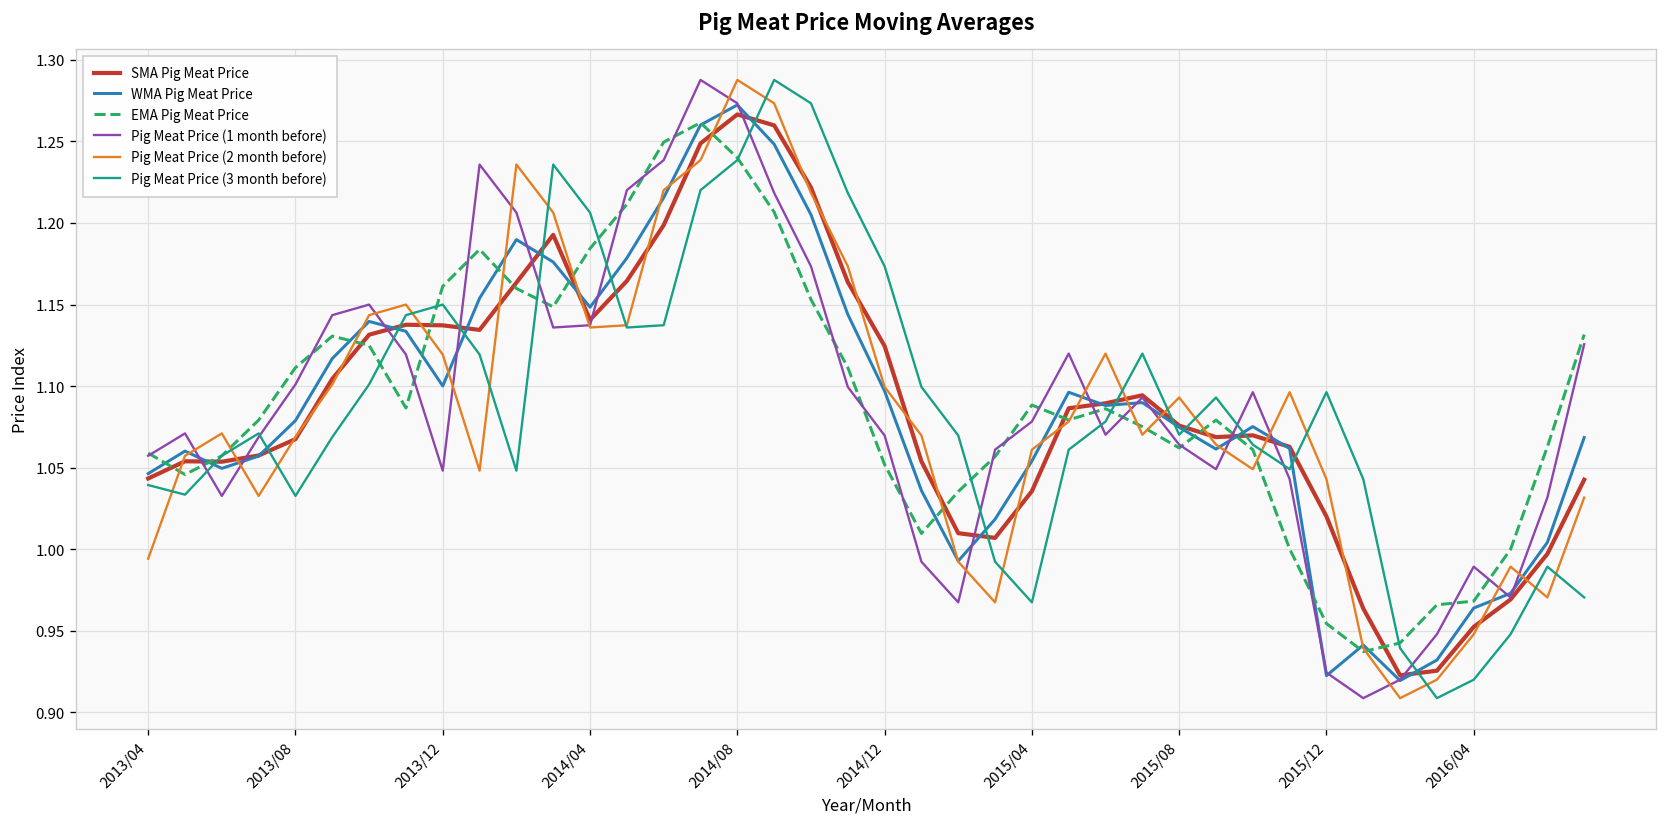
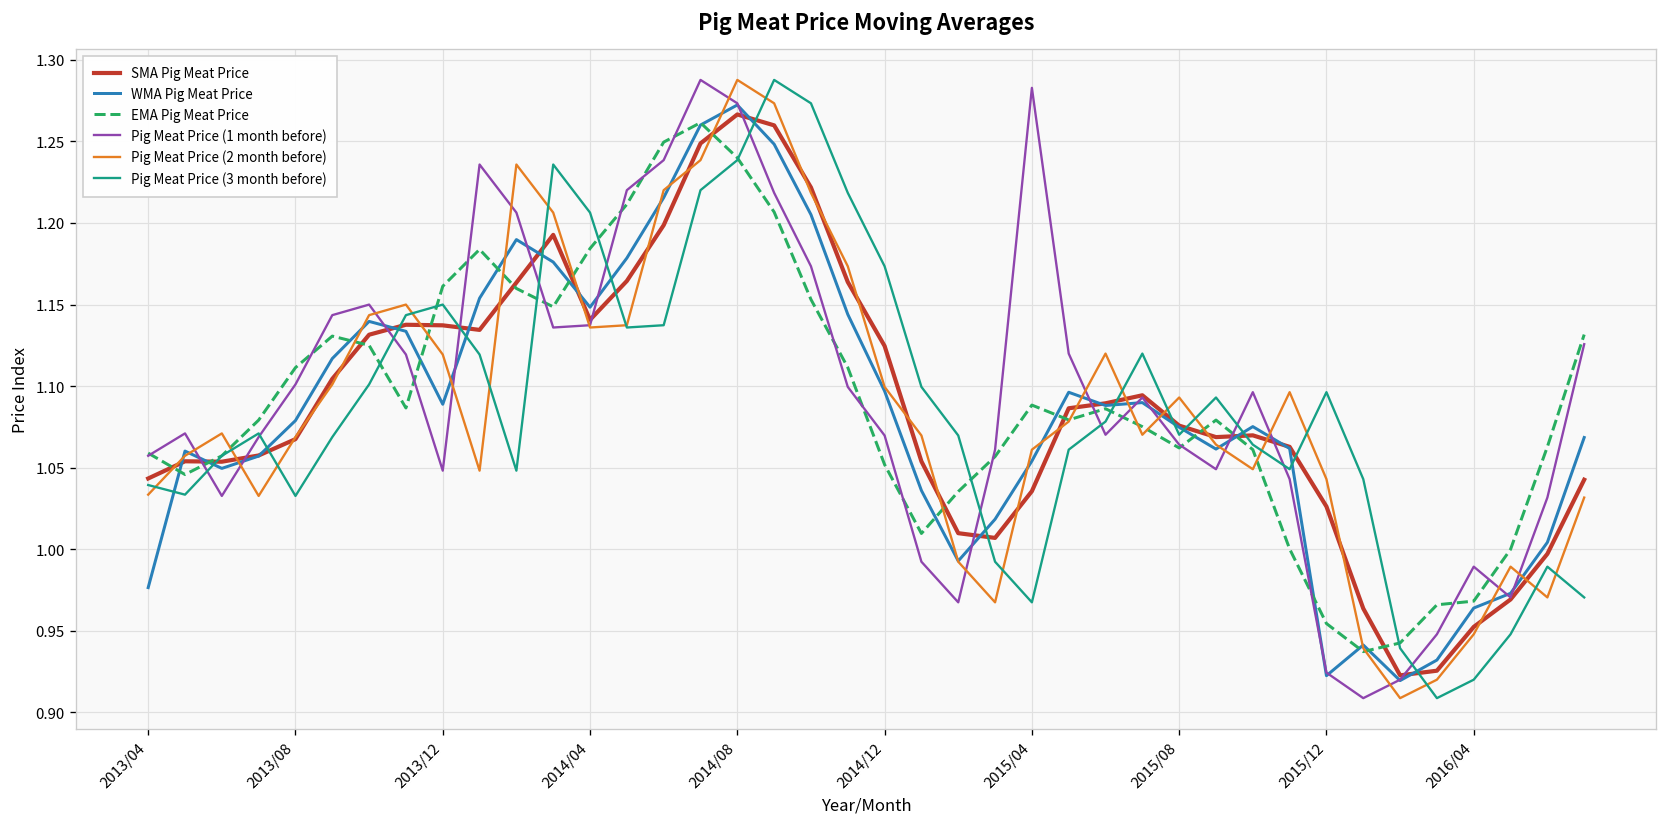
  {
    "SMA Pig Meat Price": {
      "2013/04": 1.043,
      "2013/12": 1.137,
      "2014/04": 1.141,
      "2014/08": 1.266,
      "2014/12": 1.125,
      "2015/04": 1.036,
-     "2015/12": 1.020,
+     "2015/12": 1.026,
      "2016/04": 0.952
    },
    "WMA Pig Meat Price": {
-     "2013/04": 1.046,
+     "2013/04": 0.977,
      "2013/08": 1.079,
-     "2013/12": 1.100,
+     "2013/12": 1.089,
      "2014/04": 1.148,
      "2014/12": 1.097,
      "2015/04": 1.054,
      "2016/04": 0.964
    },
    "Pig Meat Price (1 month before)": {
      "2013/08": 1.101,
      "2013/12": 1.048,
      "2014/12": 1.070,
-     "2015/04": 1.078,
+     "2015/04": 1.283,
      "2015/08": 1.064,
      "2016/04": 0.989
    },
    "Pig Meat Price (2 month before)": {
-     "2013/04": 0.994,
+     "2013/04": 1.033,
      "2013/12": 1.119,
      "2014/08": 1.288,
      "2014/12": 1.100,
      "2015/04": 1.061,
      "2015/08": 1.093,
      "2015/12": 1.043,
      "2016/04": 0.948
    }
  }
